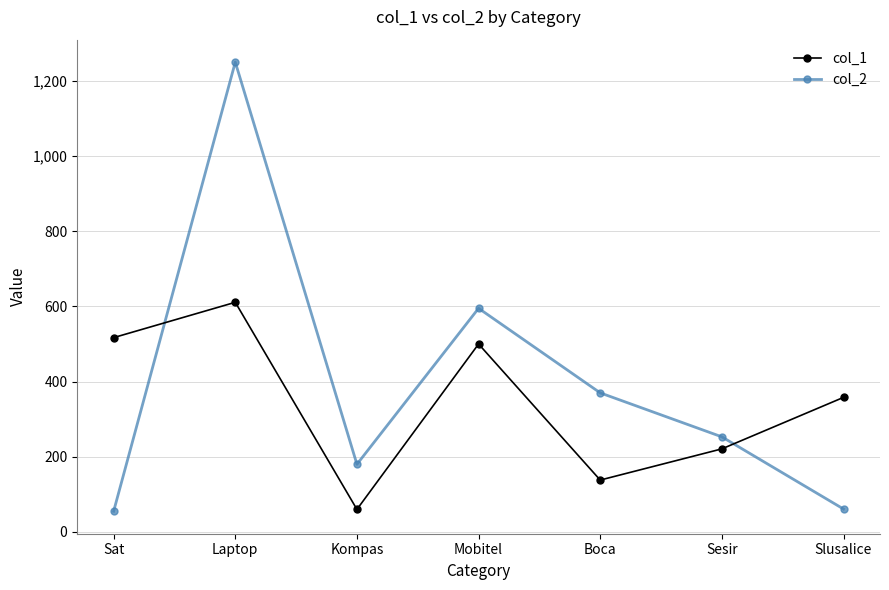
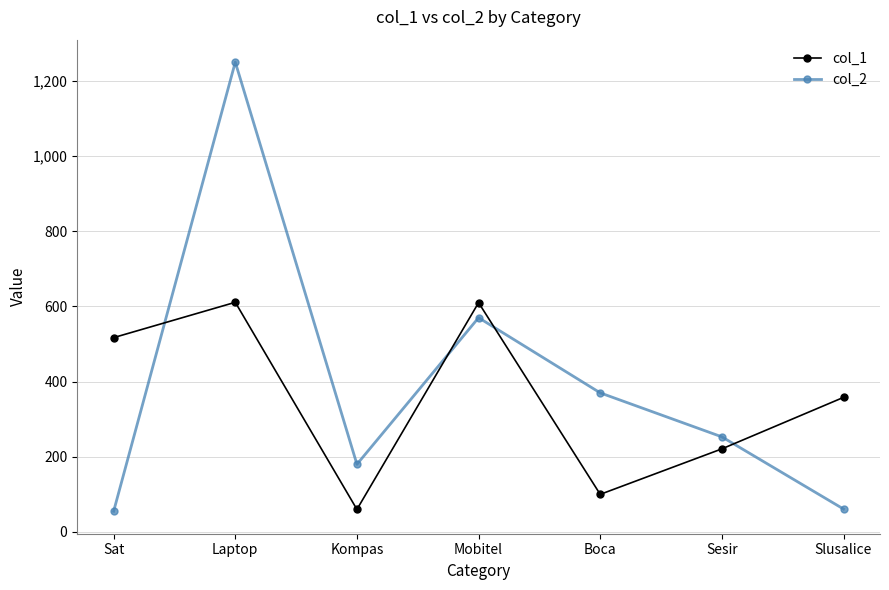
  {
    "col_1": {
      "Sat": "520",
      "Laptop": "610",
      "Kompas": "60",
-     "Mobitel": "500",
-     "Boca": "140",
+     "Mobitel": "610",
+     "Boca": "100",
      "Sesir": "220",
      "Slusalice": "360"
    },
    "col_2": {
      "Sat": "60",
      "Laptop": "1,250",
      "Kompas": "180",
-     "Mobitel": "600",
+     "Mobitel": "570",
      "Boca": "370",
      "Sesir": "250",
      "Slusalice": "60"
    }
  }
